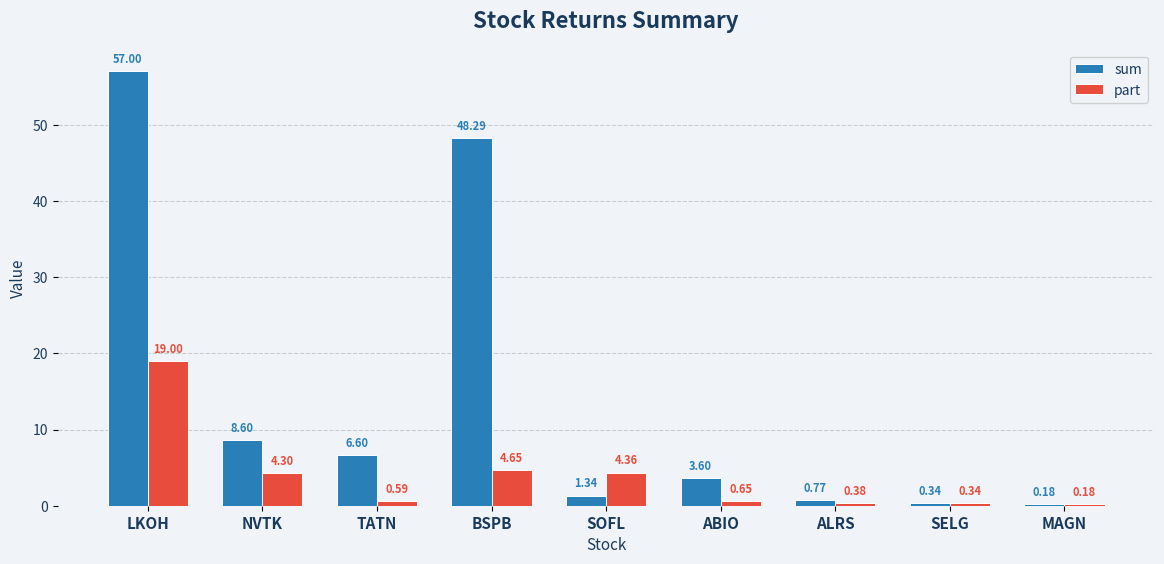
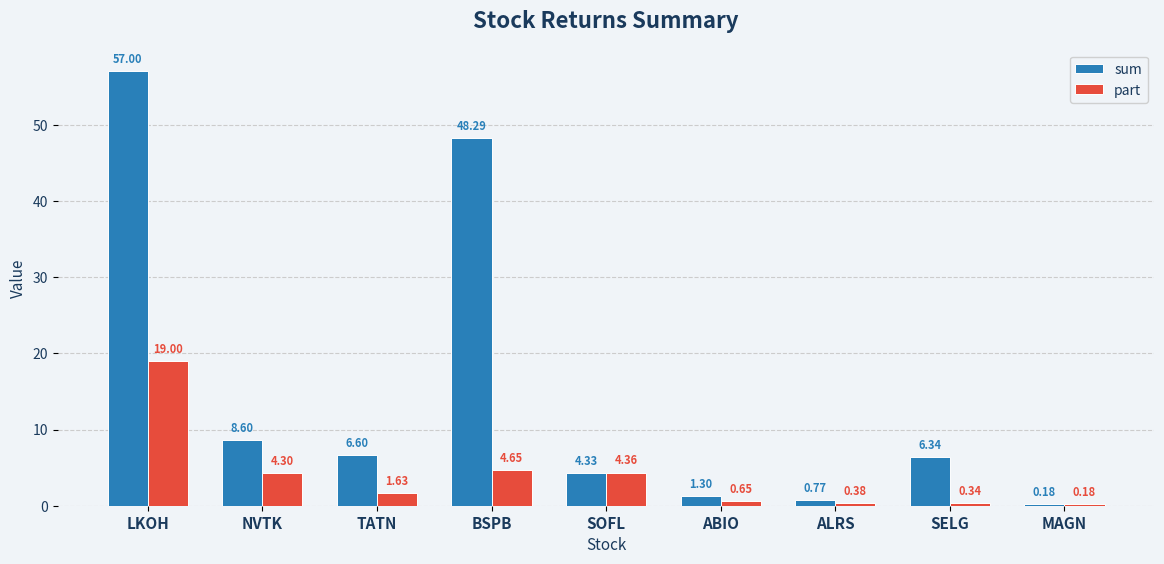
  {
    "sum": {
      "LKOH": 57.00,
      "NVTK": 8.60,
      "TATN": 6.60,
      "BSPB": 48.29,
-     "SOFL": 1.34,
-     "ABIO": 3.60,
+     "SOFL": 4.33,
+     "ABIO": 1.30,
      "ALRS": 0.77,
-     "SELG": 0.34,
+     "SELG": 6.34,
      "MAGN": 0.18
    },
    "part": {
      "LKOH": 19.00,
      "NVTK": 4.30,
-     "TATN": 0.59,
+     "TATN": 1.63,
      "BSPB": 4.65,
      "SOFL": 4.36,
      "ABIO": 0.65,
      "ALRS": 0.38,
      "SELG": 0.34,
      "MAGN": 0.18
    }
  }
